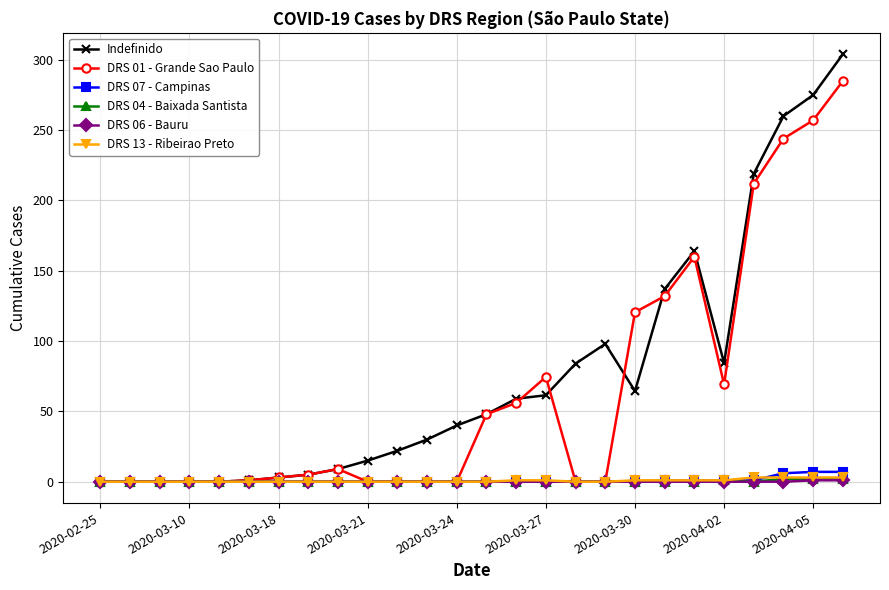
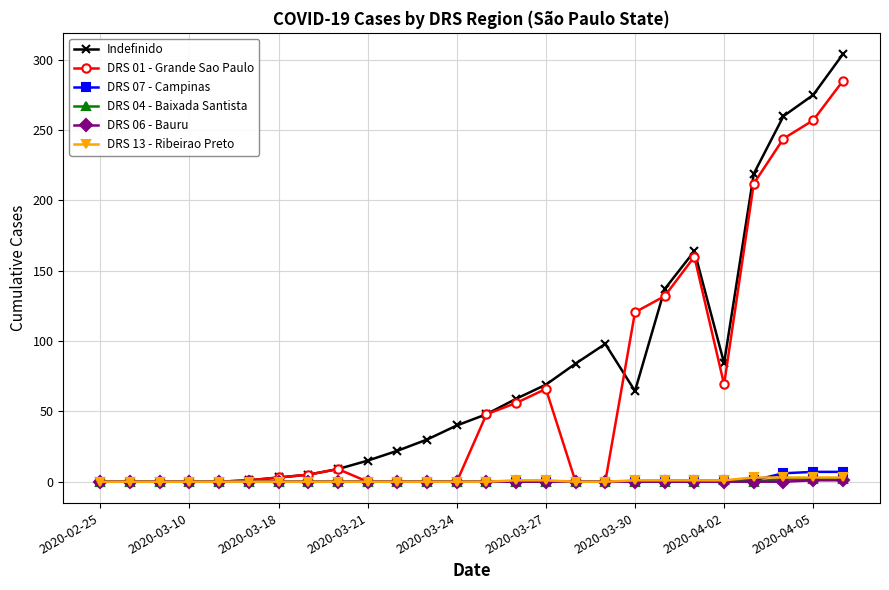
  {
    "Indefinido": {
      "2020-03-21": 15,
      "2020-03-24": 40,
-     "2020-03-27": 62,
+     "2020-03-27": 69,
      "2020-03-30": 65,
      "2020-04-02": 84,
      "2020-04-05": 275
    },
    "DRS 01 - Grande Sao Paulo": {
-     "2020-03-27": 75,
+     "2020-03-27": 66,
      "2020-03-30": 121,
      "2020-04-02": 69,
      "2020-04-05": 257
    },
    "DRS 07 - Campinas": {
      "2020-04-05": 7
    }
  }
